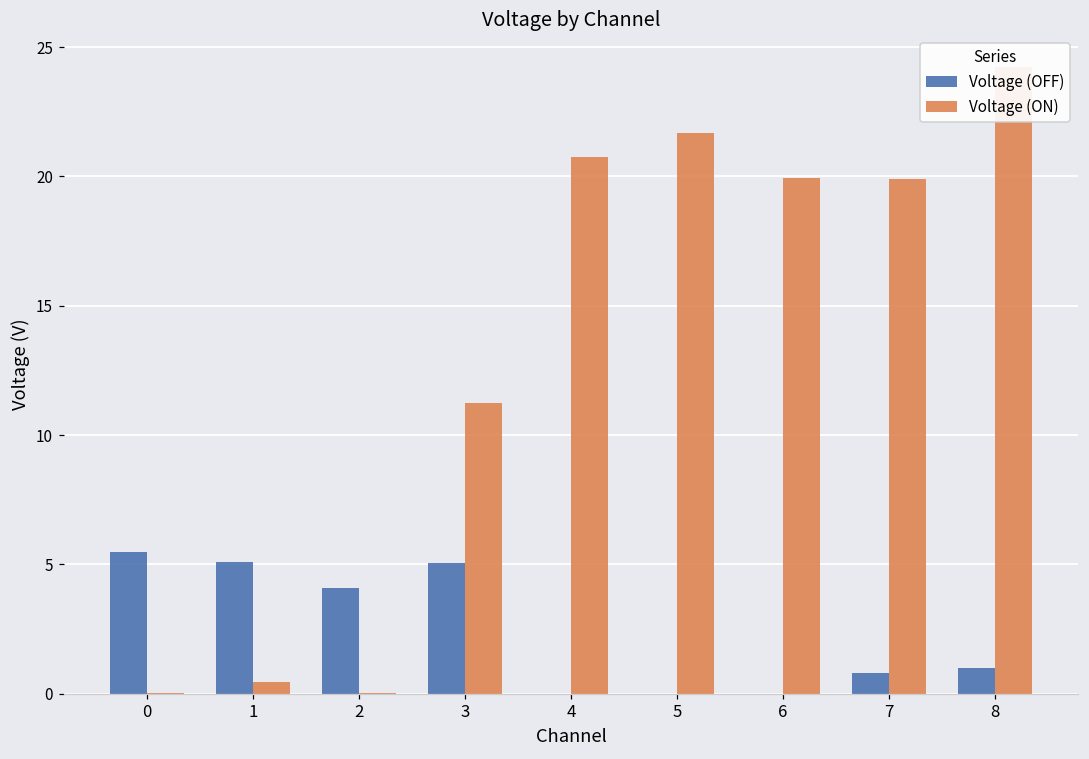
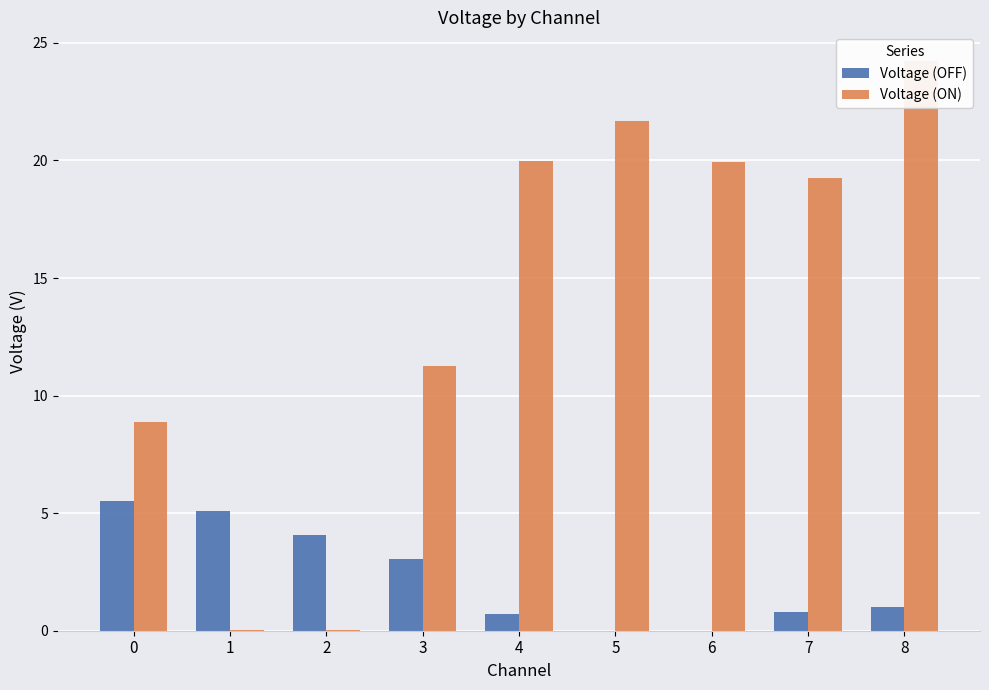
  {
    "Voltage (OFF)": {
      "0": 5.5,
      "1": 5.1,
      "2": 4.1,
-     "3": 5.1,
-     "4": 0.0,
+     "3": 3.1,
+     "4": 0.7,
      "5": 0.0,
      "6": 0.0,
      "7": 0.8,
      "8": 1.0
    },
    "Voltage (ON)": {
-     "0": 0.0,
-     "1": 0.5,
+     "0": 8.9,
+     "1": 0.0,
      "3": 11.3,
-     "4": 20.8,
+     "4": 20.0,
      "5": 21.7,
      "6": 19.9,
-     "7": 19.9
+     "7": 19.3
    }
  }
